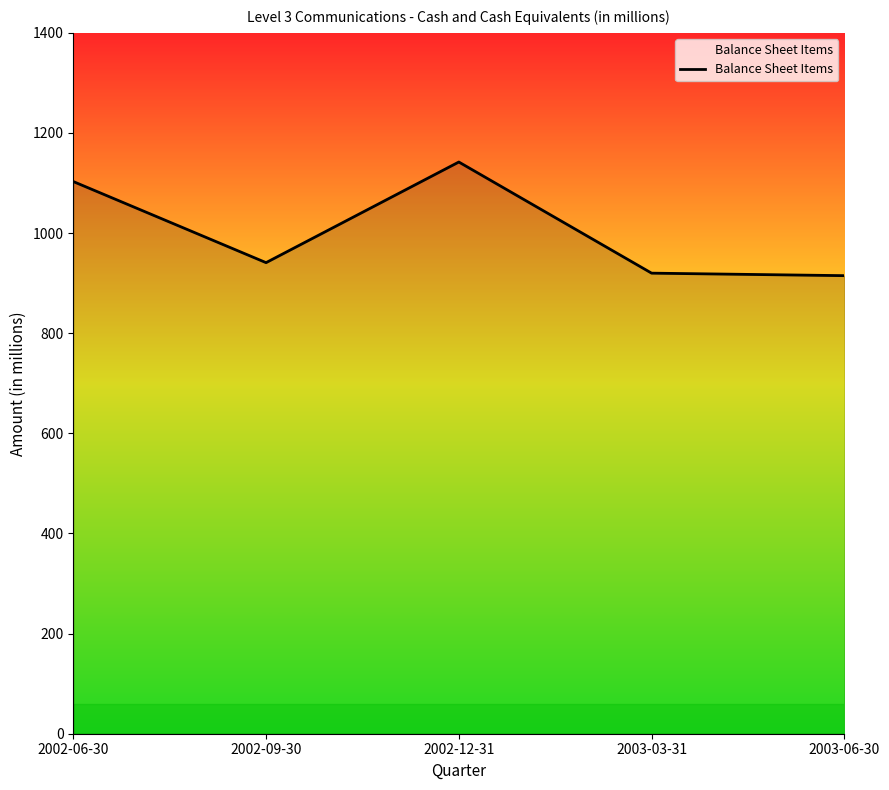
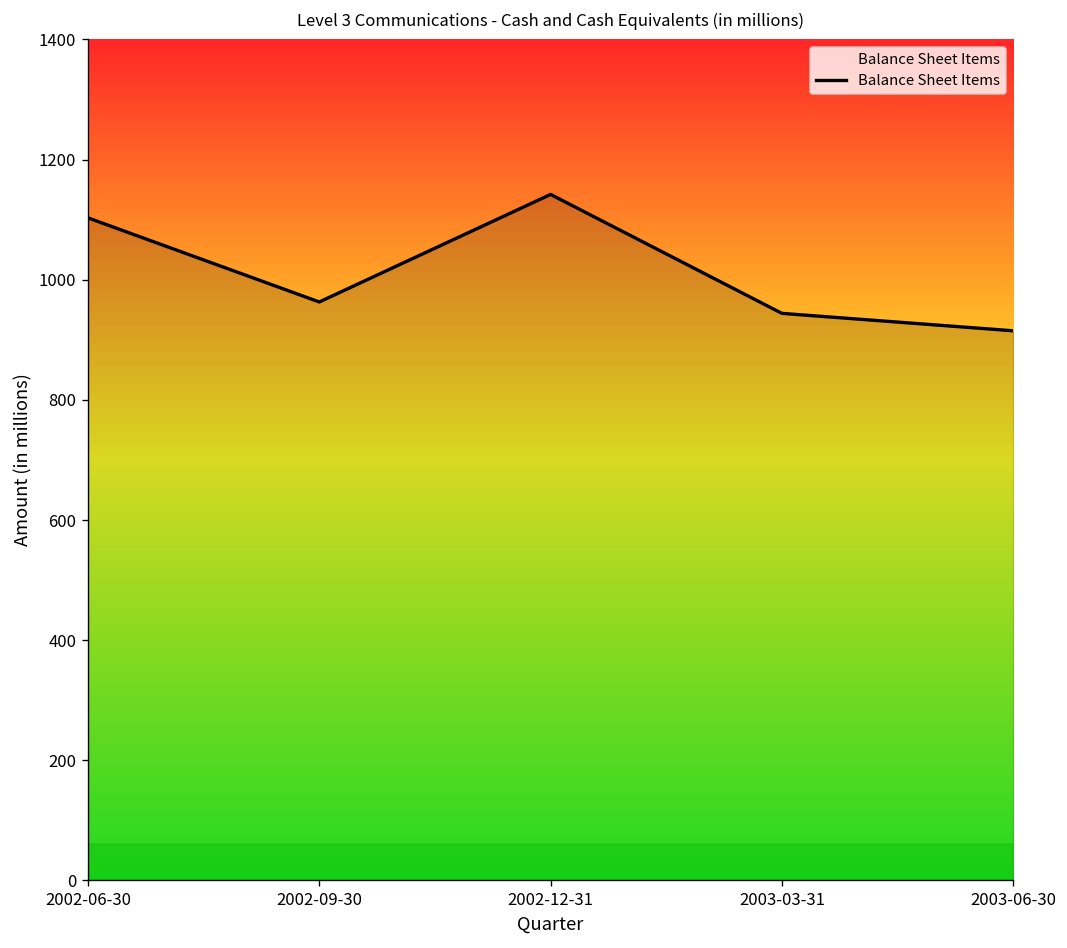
  {
    "2002-06-30": 1100,
-   "2002-09-30": 940,
+   "2002-09-30": 960,
    "2002-12-31": 1140,
-   "2003-03-31": 920,
+   "2003-03-31": 940,
    "2003-06-30": 920
  }
